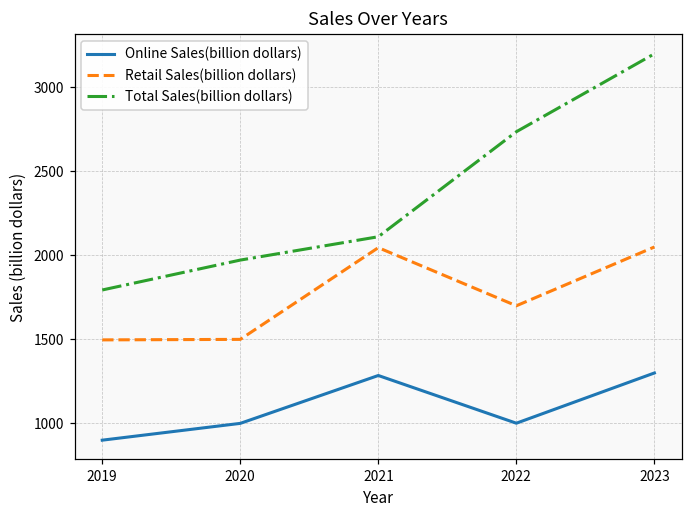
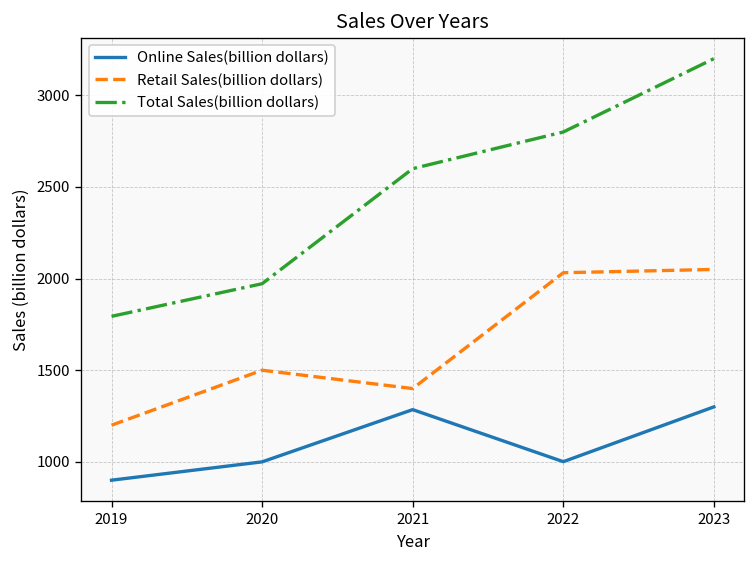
  {
    "Online Sales(billion dollars)": {
      "2019": 900,
      "2020": 1000,
      "2021": 1290,
      "2022": 1000,
      "2023": 1300
    },
    "Retail Sales(billion dollars)": {
-     "2019": 1500,
+     "2019": 1200,
      "2020": 1500,
-     "2021": 2050,
-     "2022": 1700,
+     "2021": 1400,
+     "2022": 2030,
      "2023": 2050
    },
    "Total Sales(billion dollars)": {
      "2019": 1790,
      "2020": 1970,
-     "2021": 2110,
-     "2022": 2740,
+     "2021": 2600,
+     "2022": 2800,
      "2023": 3200
    }
  }
